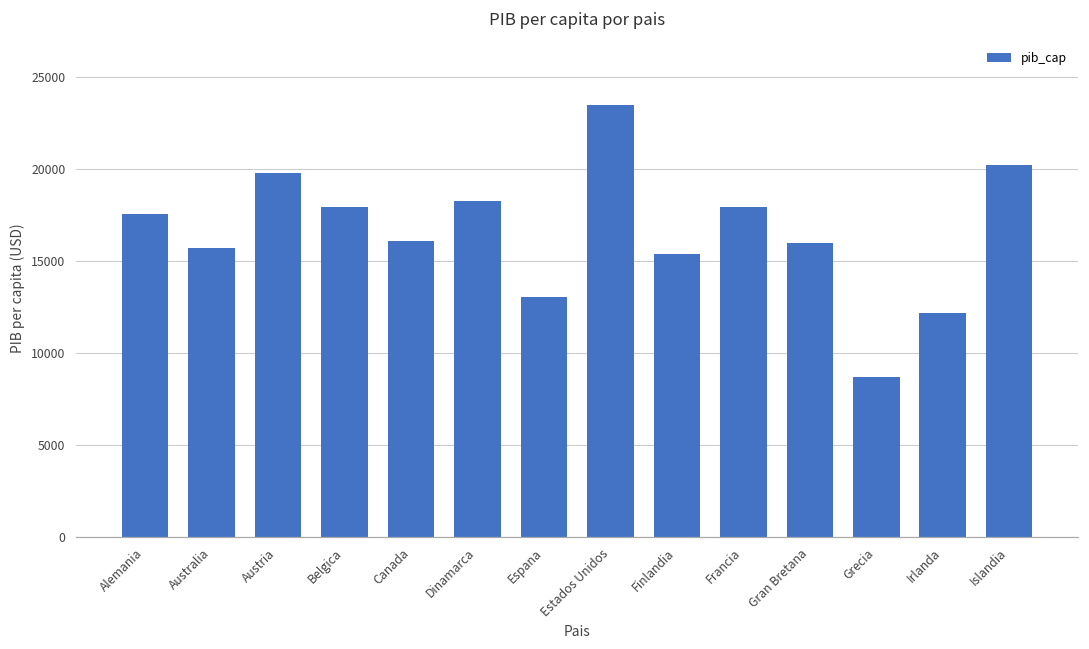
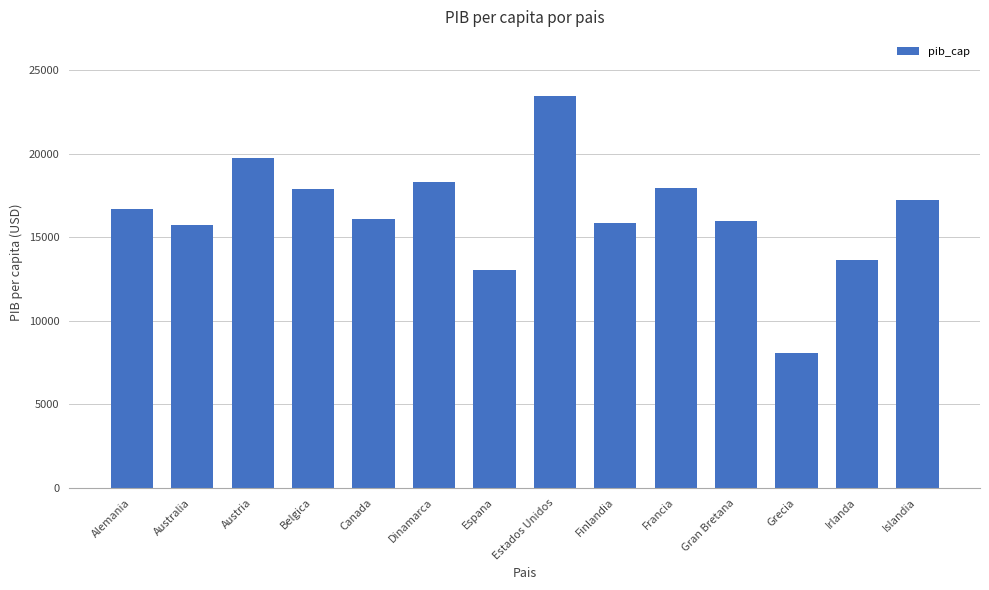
  {
-   "Alemania": 17500,
+   "Alemania": 16700,
    "Australia": 15700,
    "Austria": 19800,
    "Belgica": 17900,
    "Canada": 16100,
    "Dinamarca": 18300,
    "Espana": 13000,
    "Estados Unidos": 23500,
-   "Finlandia": 15400,
+   "Finlandia": 15900,
    "Francia": 17900,
    "Gran Bretana": 16000,
-   "Grecia": 8700,
-   "Irlanda": 12200,
-   "Islandia": 20200
+   "Grecia": 8100,
+   "Irlanda": 13600,
+   "Islandia": 17200
  }
